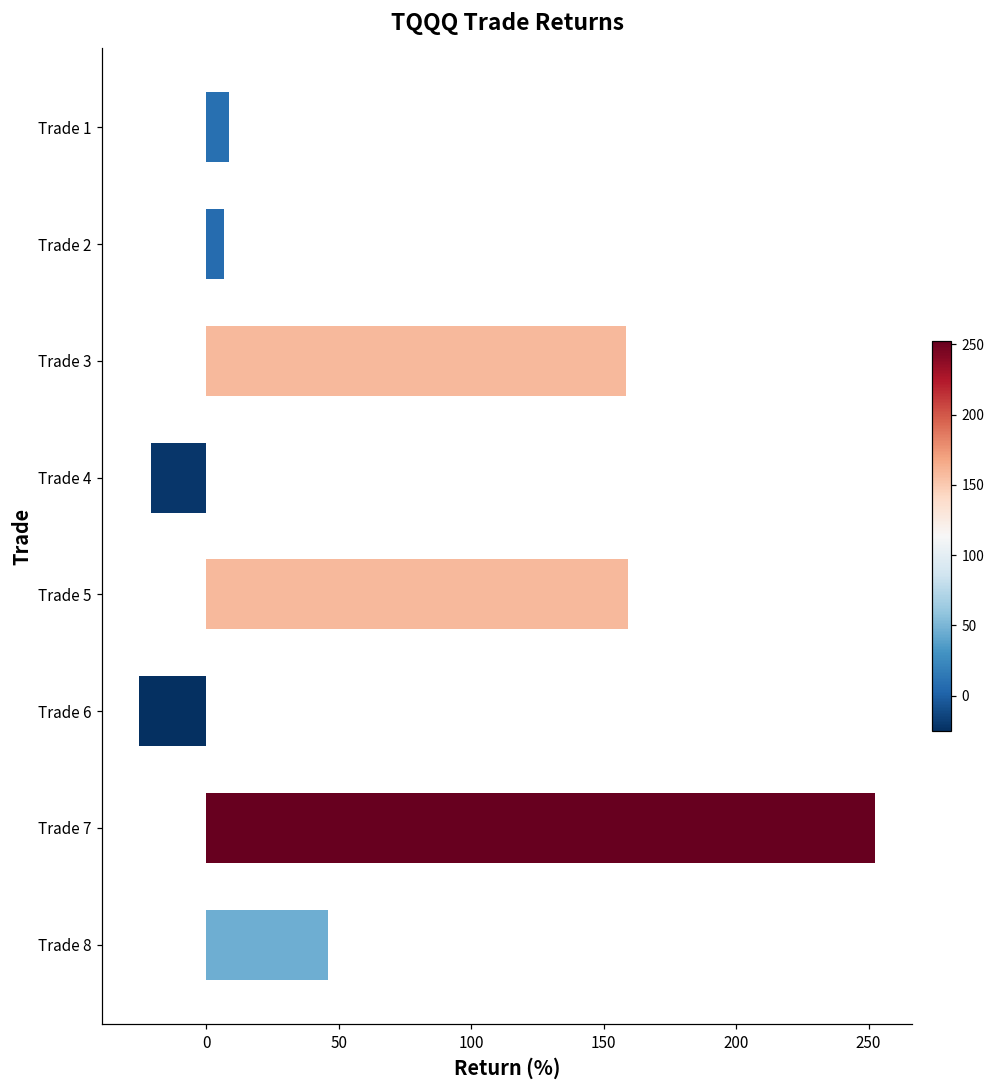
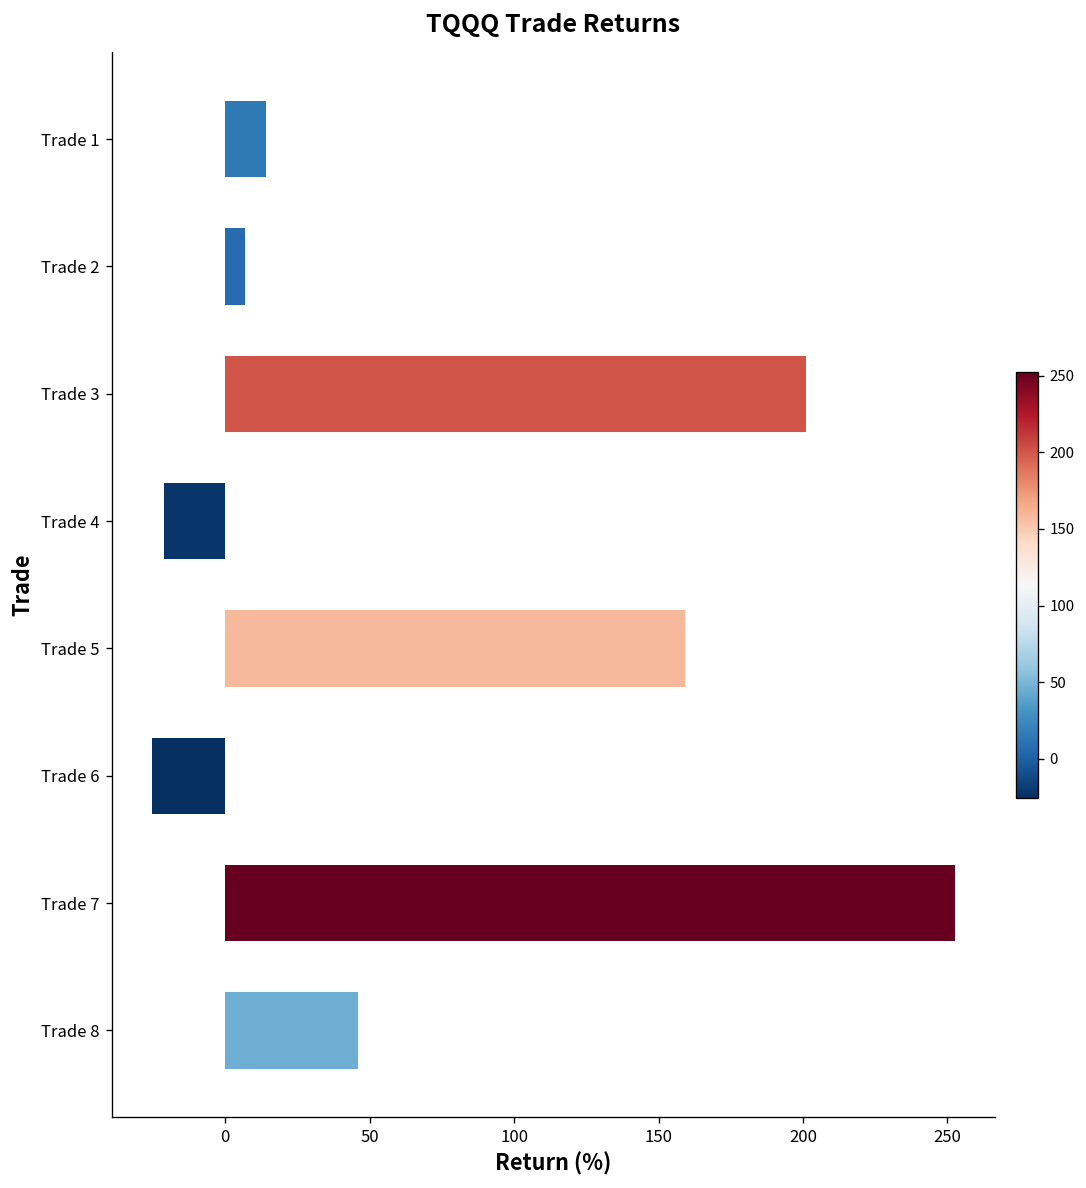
  {
-   "Trade 1": 8,
+   "Trade 1": 14,
    "Trade 2": 7,
-   "Trade 3": 159,
+   "Trade 3": 201,
    "Trade 4": -21,
    "Trade 5": 159,
    "Trade 6": -25,
    "Trade 7": 253,
    "Trade 8": 46
  }
